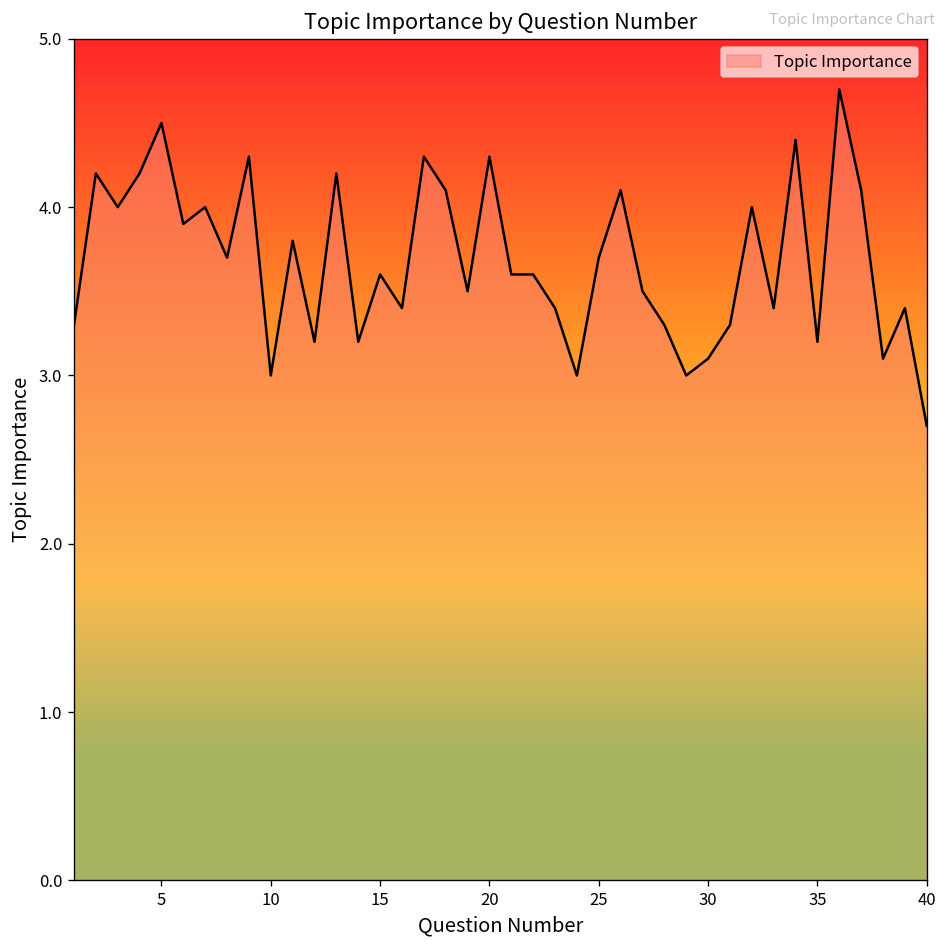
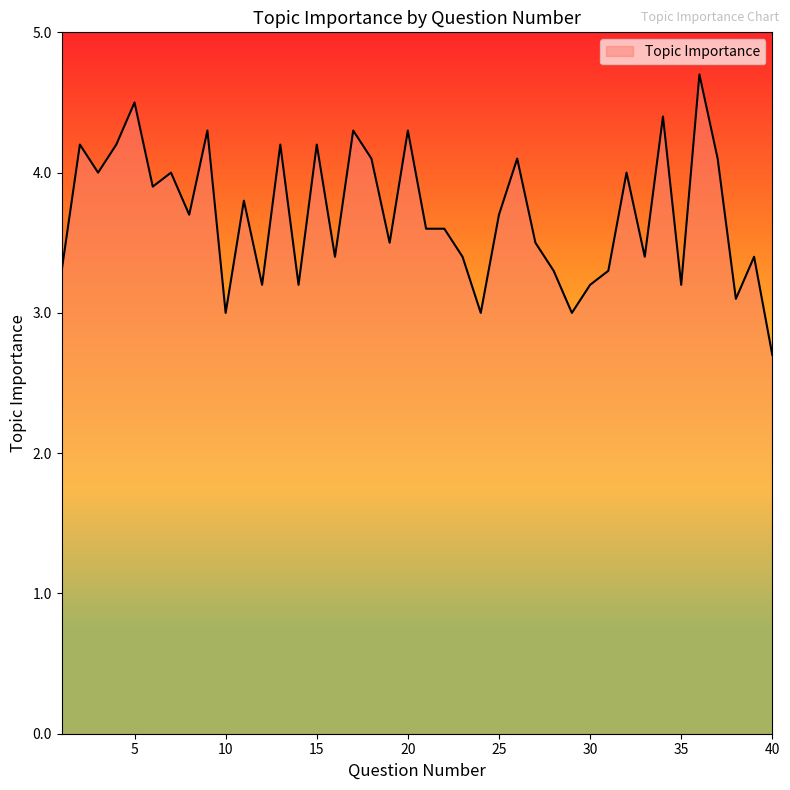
  {
    "5": 4.5,
    "10": 3.0,
-   "15": 3.6,
+   "15": 4.2,
    "20": 4.3,
    "25": 3.7,
-   "30": 3.1,
+   "30": 3.2,
    "35": 3.2,
    "40": 2.7
  }
